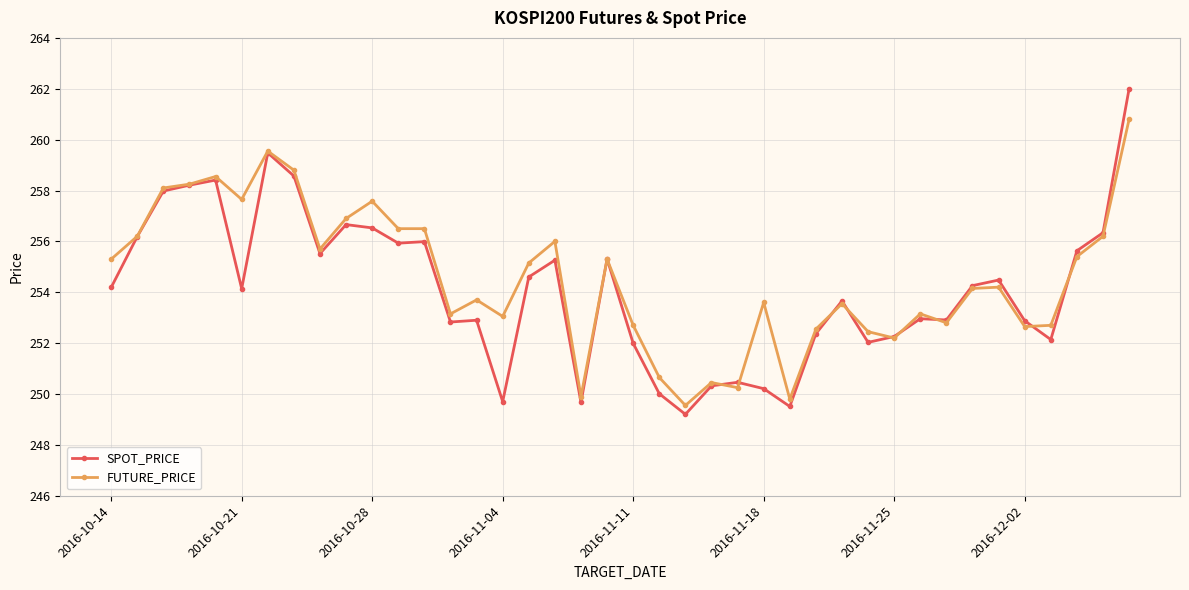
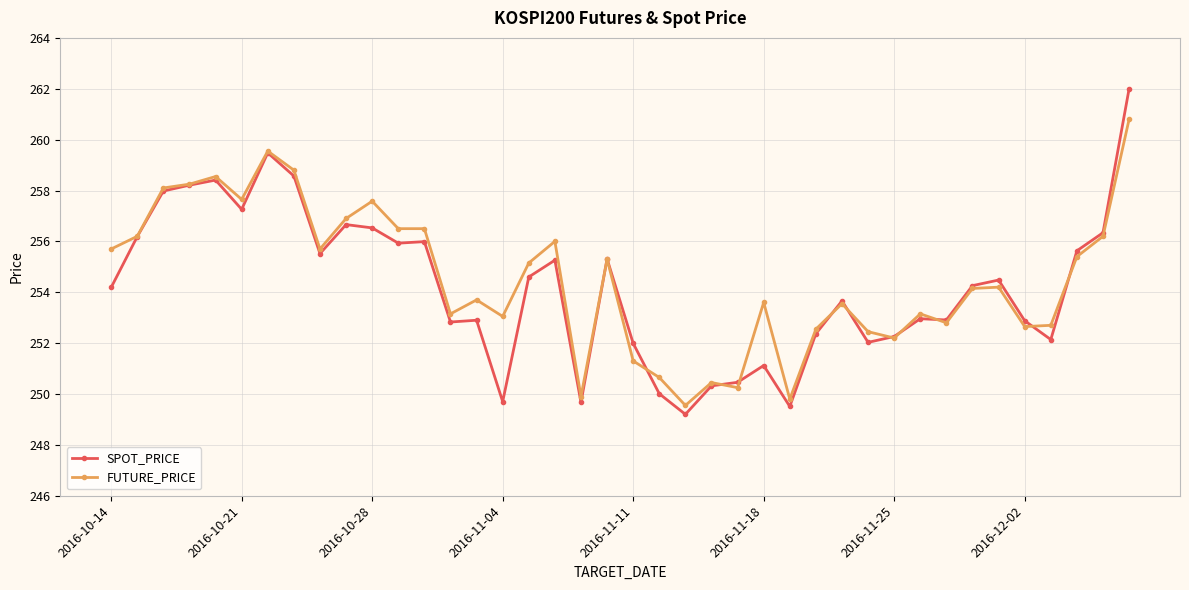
  {
    "SPOT_PRICE": {
      "2016-10-14": 254.2,
-     "2016-10-21": 254.1,
+     "2016-10-21": 257.3,
      "2016-10-28": 256.5,
      "2016-11-04": 249.7,
      "2016-11-11": 252.0,
-     "2016-11-18": 250.2,
+     "2016-11-18": 251.1,
      "2016-12-02": 252.9
    },
    "FUTURE_PRICE": {
-     "2016-10-14": 255.3,
+     "2016-10-14": 255.7,
      "2016-10-21": 257.7,
      "2016-10-28": 257.6,
      "2016-11-04": 253.1,
-     "2016-11-11": 252.7,
+     "2016-11-11": 251.3,
      "2016-11-18": 253.6,
      "2016-12-02": 252.7
    }
  }
